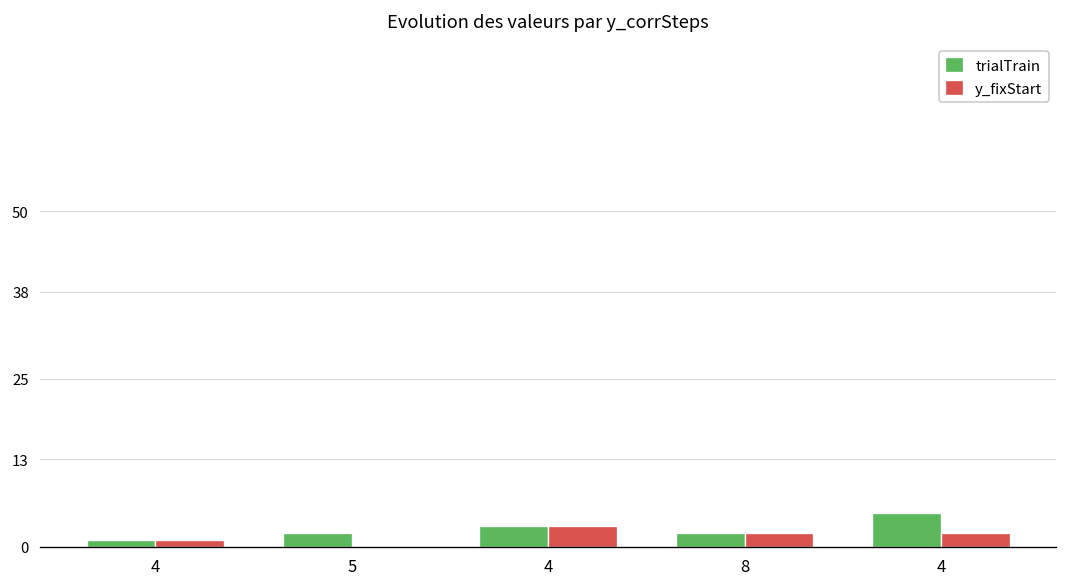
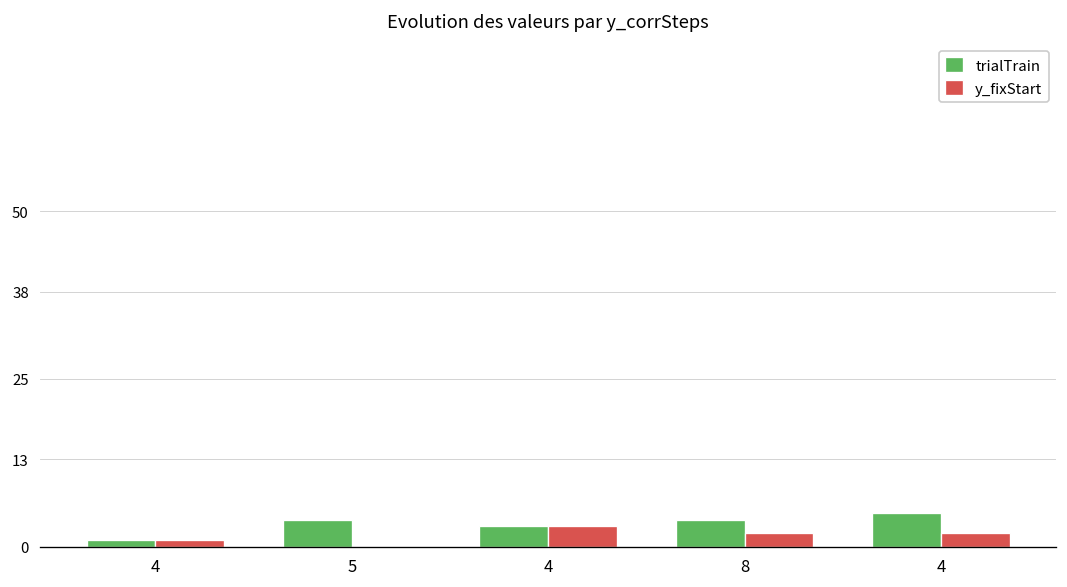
  {
    "trialTrain": {
-     "5": 2,
-     "8": 2
+     "5": 4,
+     "8": 4
    },
    "y_fixStart": {
      "5": 0,
      "8": 2
    }
  }
